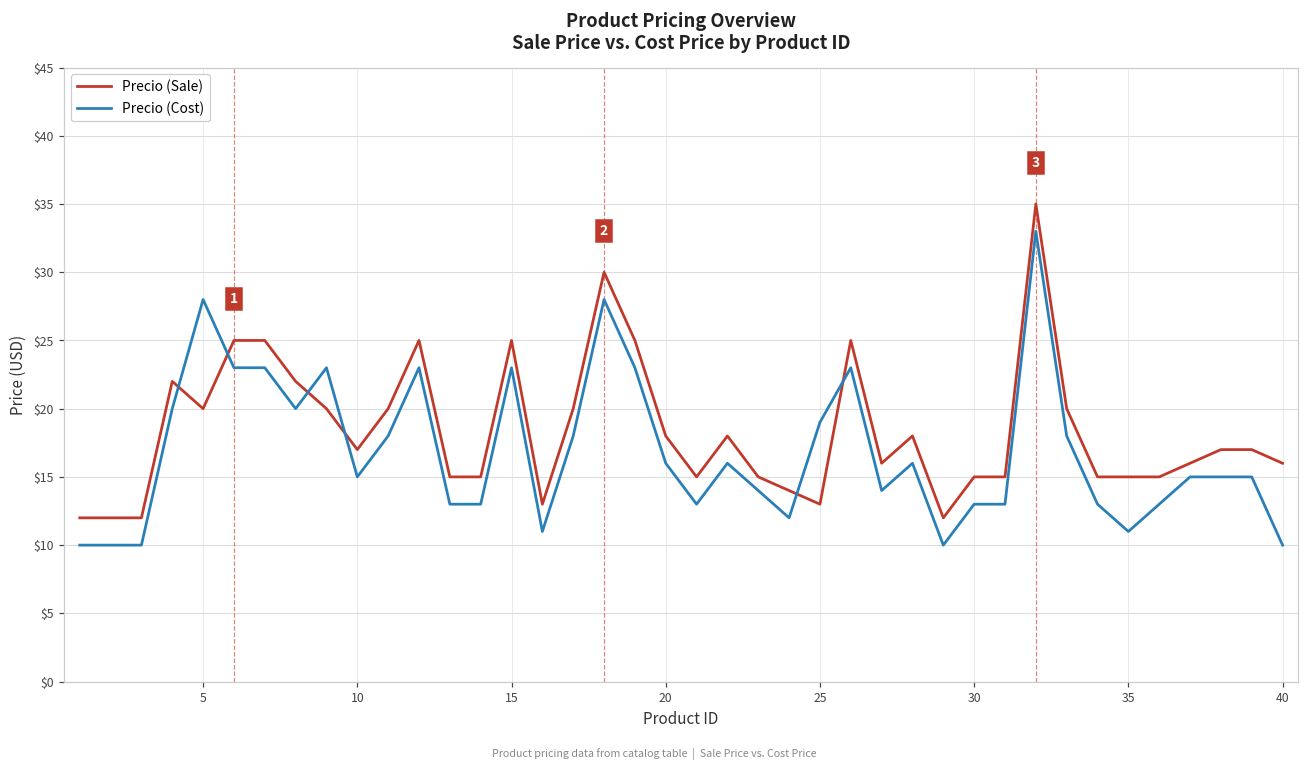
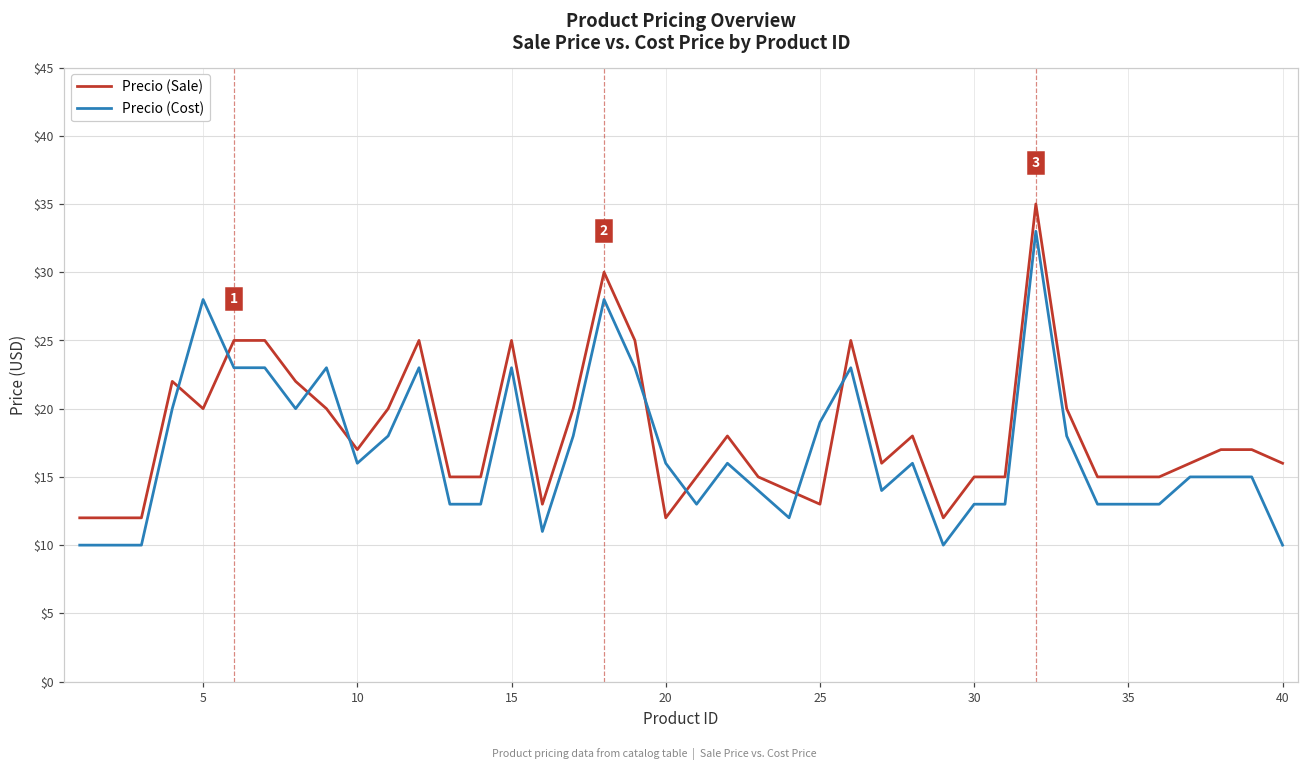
  {
    "Precio (Sale)": {
      "5": "$20",
      "10": "$17",
      "15": "$25",
-     "20": "$18",
+     "20": "$12",
      "25": "$13",
      "30": "$15",
      "35": "$15",
      "40": "$16"
    },
    "Precio (Cost)": {
-     "10": "$15",
+     "10": "$16",
      "15": "$23",
      "20": "$16",
      "25": "$19",
      "30": "$13",
-     "35": "$11",
+     "35": "$13",
      "40": "$10"
    }
  }
